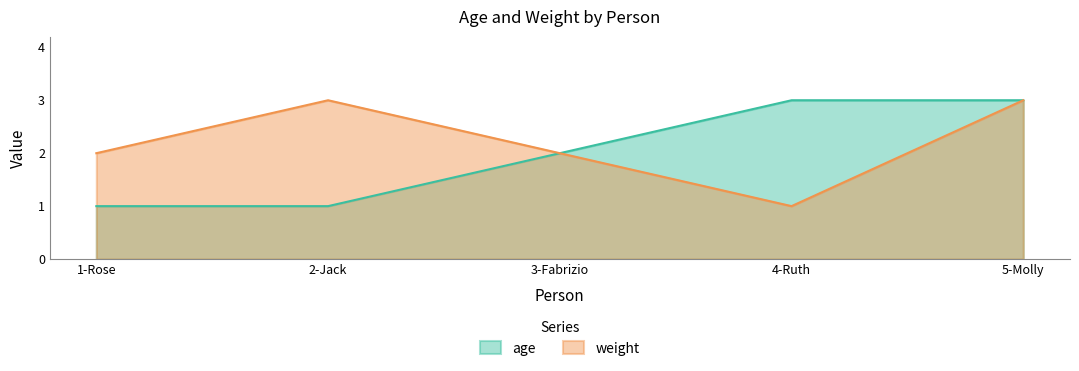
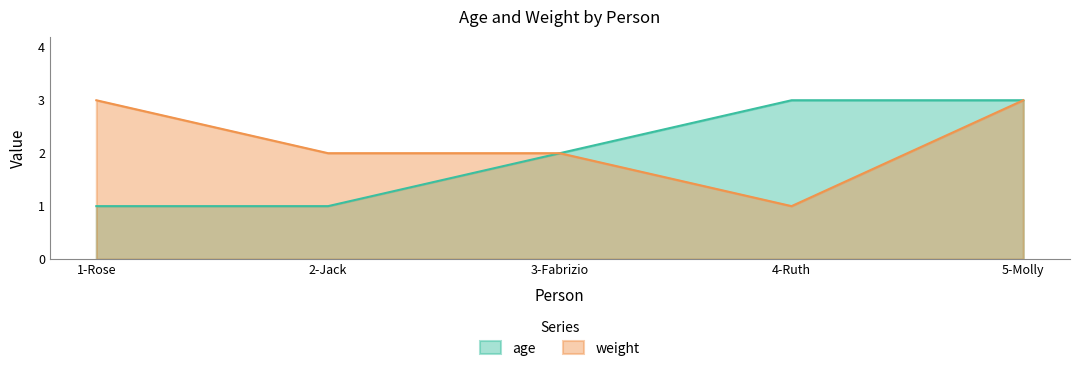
  {
    "age": {
      "1-Rose": 1,
      "2-Jack": 1,
      "4-Ruth": 3
    },
    "weight": {
-     "1-Rose": 2,
-     "2-Jack": 3,
+     "1-Rose": 3,
+     "2-Jack": 2,
      "4-Ruth": 1
    }
  }
